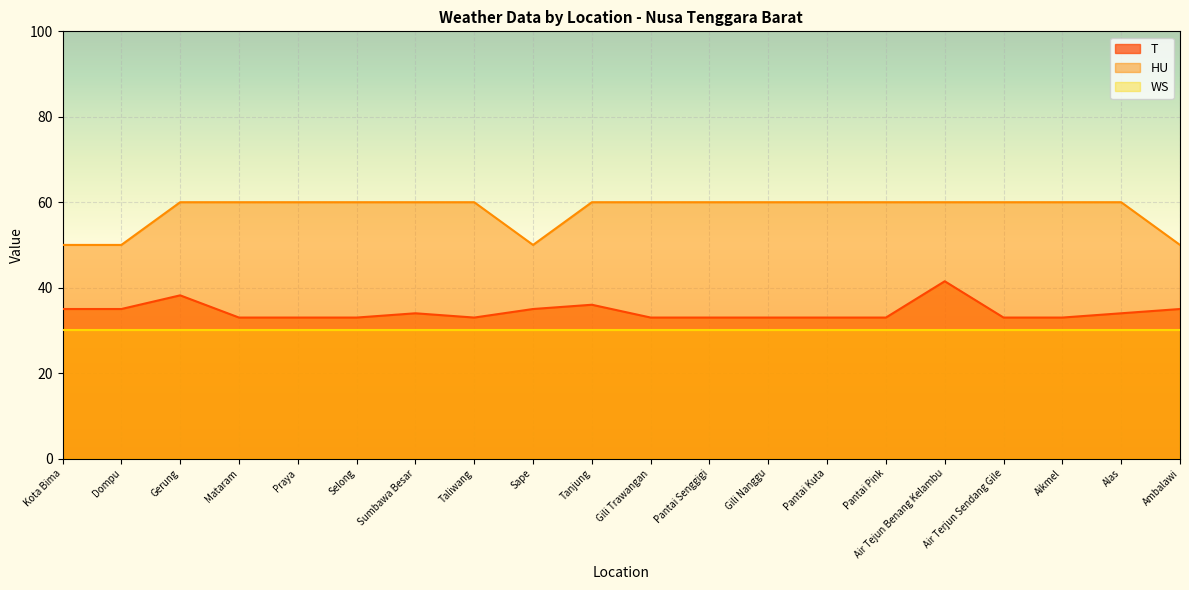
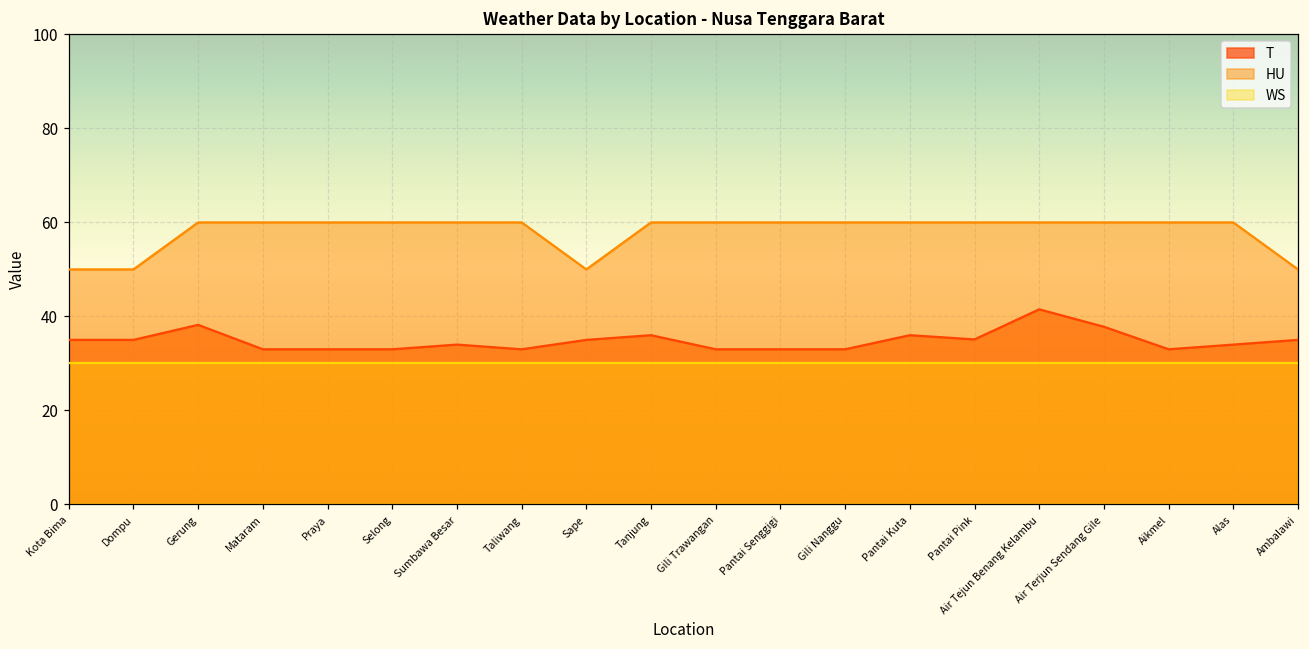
  {
    "T": {
      "Kota Bima": 35,
      "Dompu": 35,
      "Gerung": 38,
      "Mataram": 33,
      "Praya": 33,
      "Selong": 33,
      "Sumbawa Besar": 34,
      "Taliwang": 33,
      "Sape": 35,
      "Tanjung": 36,
      "Gili Trawangan": 33,
      "Pantai Senggigi": 33,
      "Gili Nanggu": 33,
-     "Pantai Kuta": 33,
-     "Pantai Pink": 33,
+     "Pantai Kuta": 36,
+     "Pantai Pink": 35,
      "Air Tejun Benang Kelambu": 42,
-     "Air Terjun Sendang Gile": 33,
+     "Air Terjun Sendang Gile": 38,
      "Aikmel": 33,
      "Alas": 34,
      "Ambalawi": 35
    },
    "HU": {
      "Kota Bima": 50,
      "Dompu": 50,
      "Gerung": 60,
      "Mataram": 60,
      "Praya": 60,
      "Selong": 60,
      "Sumbawa Besar": 60,
      "Taliwang": 60,
      "Sape": 50,
      "Tanjung": 60,
      "Gili Trawangan": 60,
      "Pantai Senggigi": 60,
      "Gili Nanggu": 60,
      "Pantai Kuta": 60,
      "Pantai Pink": 60,
      "Air Tejun Benang Kelambu": 60,
      "Air Terjun Sendang Gile": 60,
      "Aikmel": 60,
      "Alas": 60,
      "Ambalawi": 50
    },
    "WS": {
      "Kota Bima": 30,
      "Dompu": 30,
      "Gerung": 30,
      "Mataram": 30,
      "Praya": 30,
      "Selong": 30,
      "Sumbawa Besar": 30,
      "Taliwang": 30,
      "Sape": 30,
      "Tanjung": 30,
      "Gili Trawangan": 30,
      "Pantai Senggigi": 30,
      "Gili Nanggu": 30,
      "Pantai Kuta": 30,
      "Pantai Pink": 30,
      "Air Tejun Benang Kelambu": 30,
      "Air Terjun Sendang Gile": 30,
      "Aikmel": 30,
      "Alas": 30,
      "Ambalawi": 30
    }
  }
